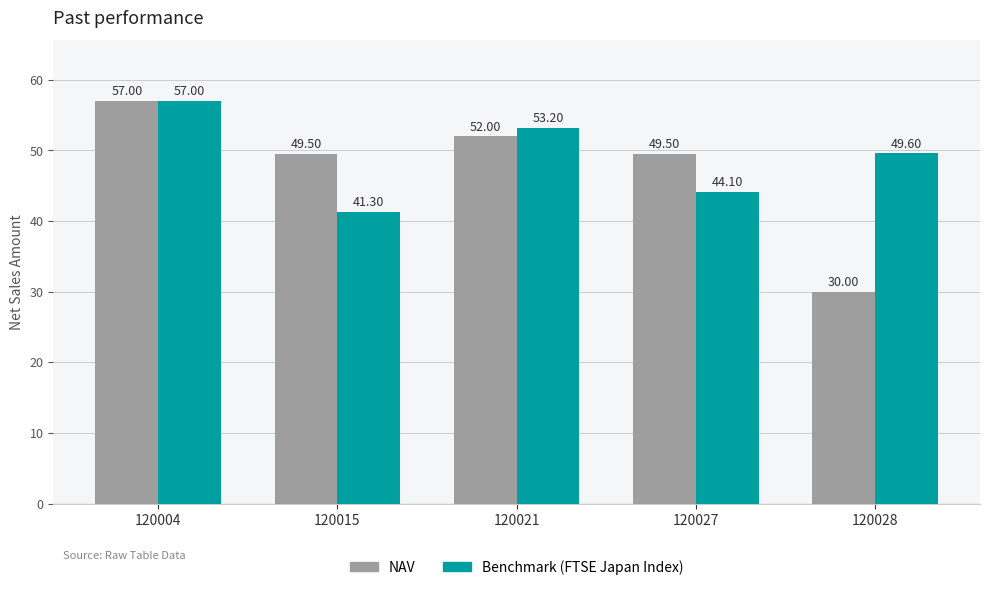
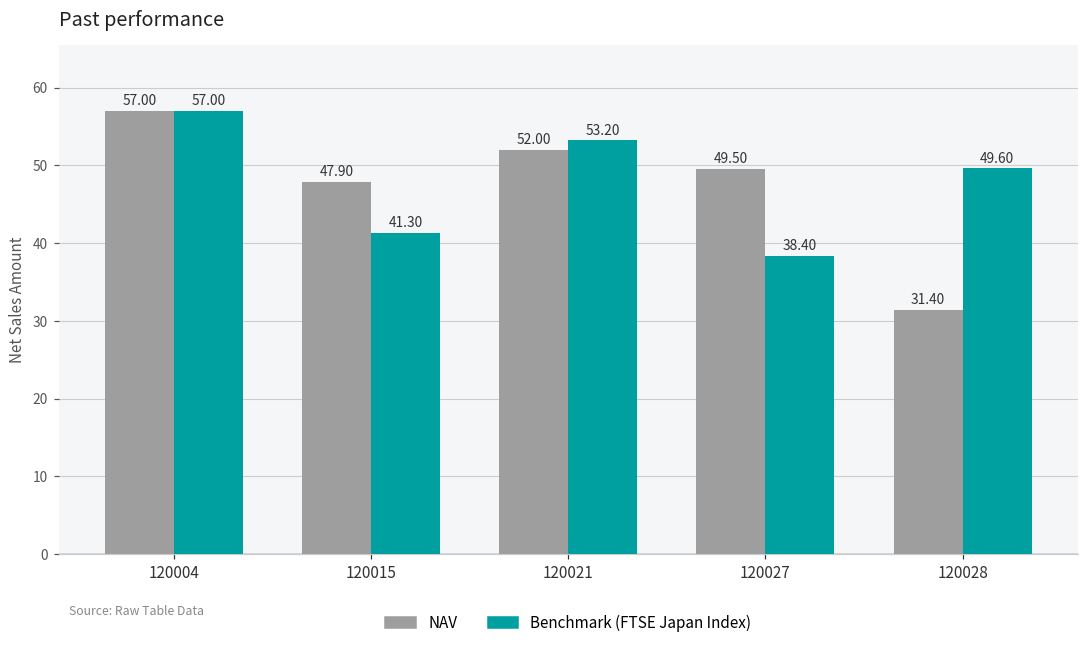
  {
    "NAV": {
      "120004": 57.00,
-     "120015": 49.50,
+     "120015": 47.90,
      "120021": 52.00,
      "120027": 49.50,
-     "120028": 30.00
+     "120028": 31.40
    },
    "Benchmark (FTSE Japan Index)": {
      "120004": 57.00,
      "120015": 41.30,
      "120021": 53.20,
-     "120027": 44.10,
+     "120027": 38.40,
      "120028": 49.60
    }
  }
